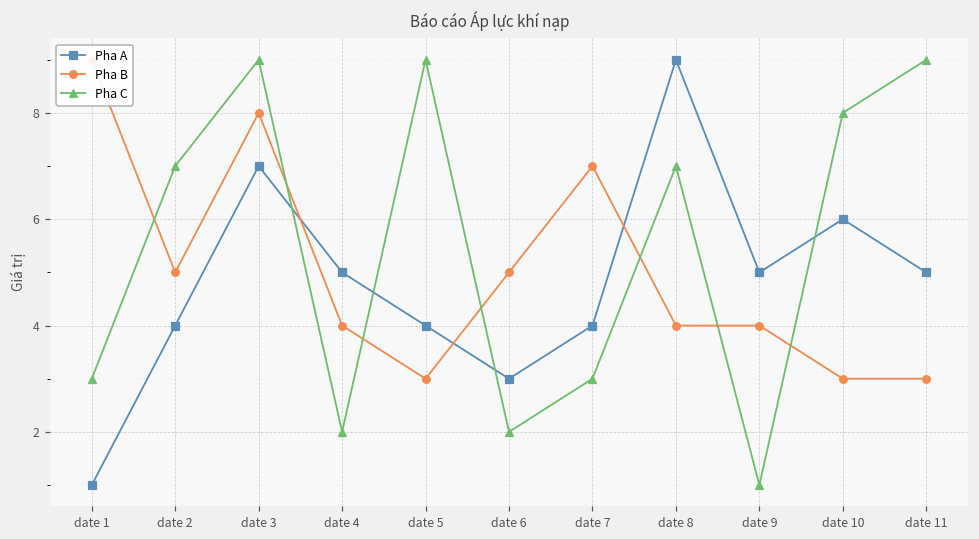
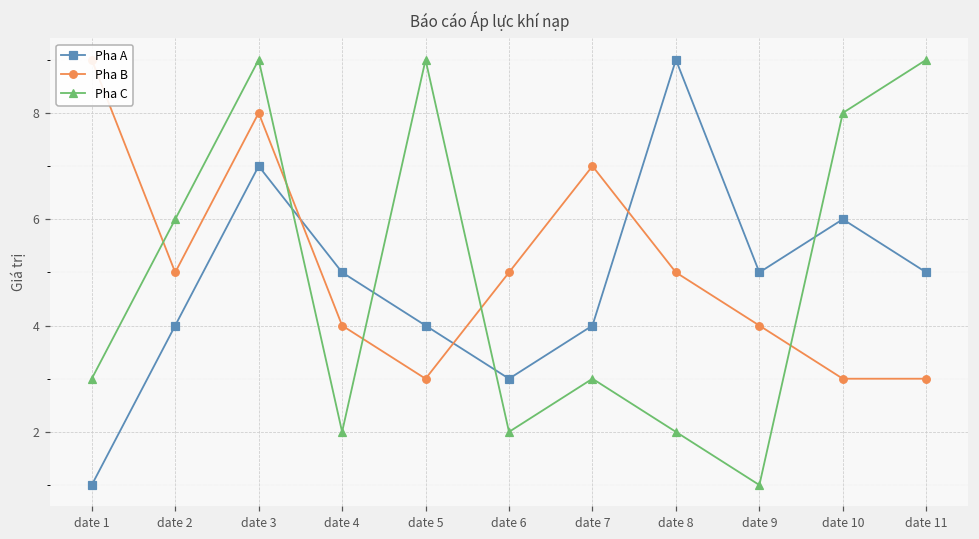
  {
    "Pha A": {
      "date 1": 1,
      "date 2": 4,
      "date 3": 7,
      "date 4": 5,
      "date 5": 4,
      "date 6": 3,
      "date 7": 4,
      "date 8": 9,
      "date 9": 5,
      "date 10": 6,
      "date 11": 5
    },
    "Pha B": {
      "date 2": 5,
      "date 3": 8,
      "date 4": 4,
      "date 5": 3,
      "date 6": 5,
      "date 7": 7,
-     "date 8": 4,
+     "date 8": 5,
      "date 9": 4,
      "date 10": 3,
      "date 11": 3
    },
    "Pha C": {
      "date 1": 3,
-     "date 2": 7,
+     "date 2": 6,
      "date 3": 9,
      "date 4": 2,
      "date 5": 9,
      "date 6": 2,
      "date 7": 3,
-     "date 8": 7,
+     "date 8": 2,
      "date 9": 1,
      "date 10": 8,
      "date 11": 9
    }
  }
